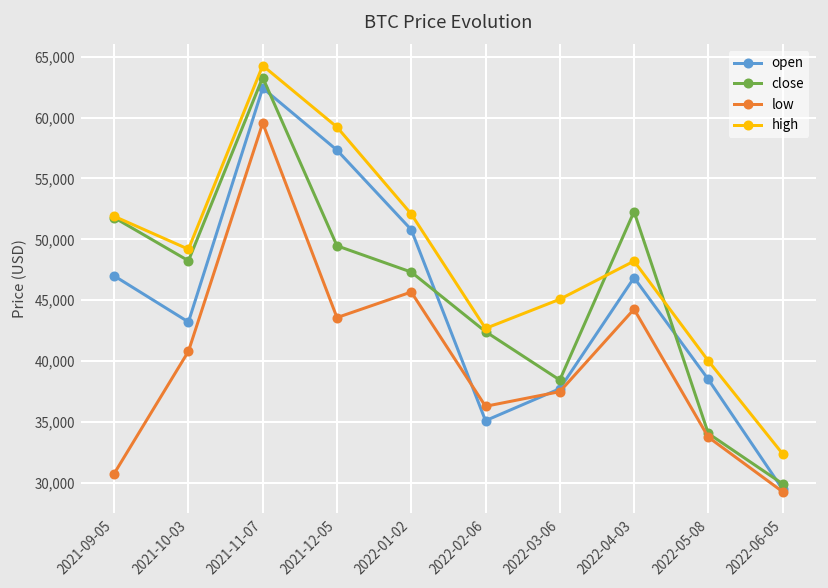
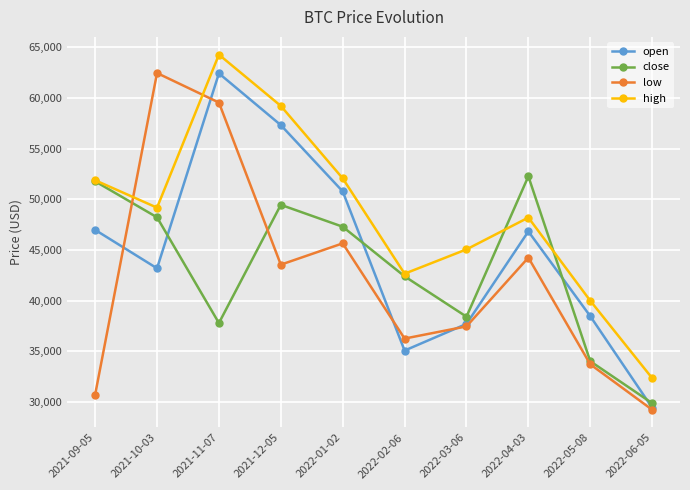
  {
    "open": {
      "2021-09-05": "47,000",
      "2021-10-03": "43,200",
      "2021-11-07": "62,400",
      "2021-12-05": "57,300",
      "2022-01-02": "50,800",
      "2022-02-06": "35,100",
      "2022-04-03": "46,800",
      "2022-05-08": "38,500"
    },
    "close": {
      "2021-10-03": "48,200",
-     "2021-11-07": "63,300",
+     "2021-11-07": "37,800",
      "2021-12-05": "49,500",
      "2022-01-02": "47,300",
      "2022-02-06": "42,400",
      "2022-03-06": "38,400",
      "2022-04-03": "52,300",
      "2022-05-08": "34,000",
      "2022-06-05": "29,900"
    },
    "low": {
      "2021-09-05": "30,700",
-     "2021-10-03": "40,800",
+     "2021-10-03": "62,500",
      "2021-11-07": "59,600",
      "2021-12-05": "43,600",
      "2022-01-02": "45,700",
      "2022-02-06": "36,300",
      "2022-04-03": "44,300",
      "2022-05-08": "33,700"
    },
    "high": {
      "2021-10-03": "49,200",
      "2021-11-07": "64,300",
      "2021-12-05": "59,200",
      "2022-01-02": "52,100",
      "2022-02-06": "42,700",
      "2022-03-06": "45,100",
      "2022-04-03": "48,200",
      "2022-05-08": "40,000",
      "2022-06-05": "32,400"
    }
  }
